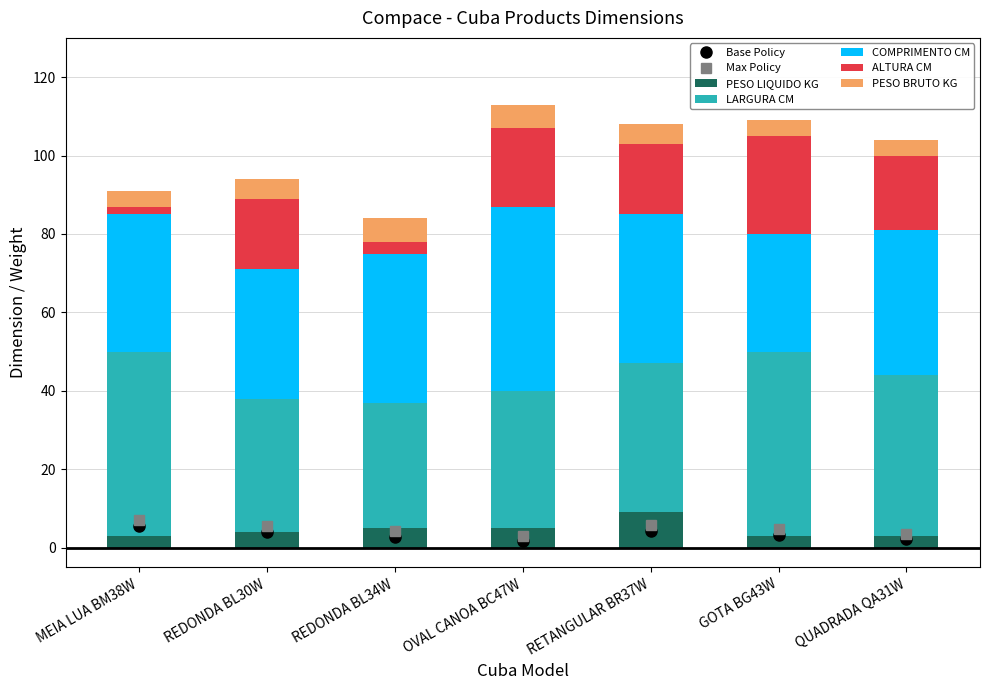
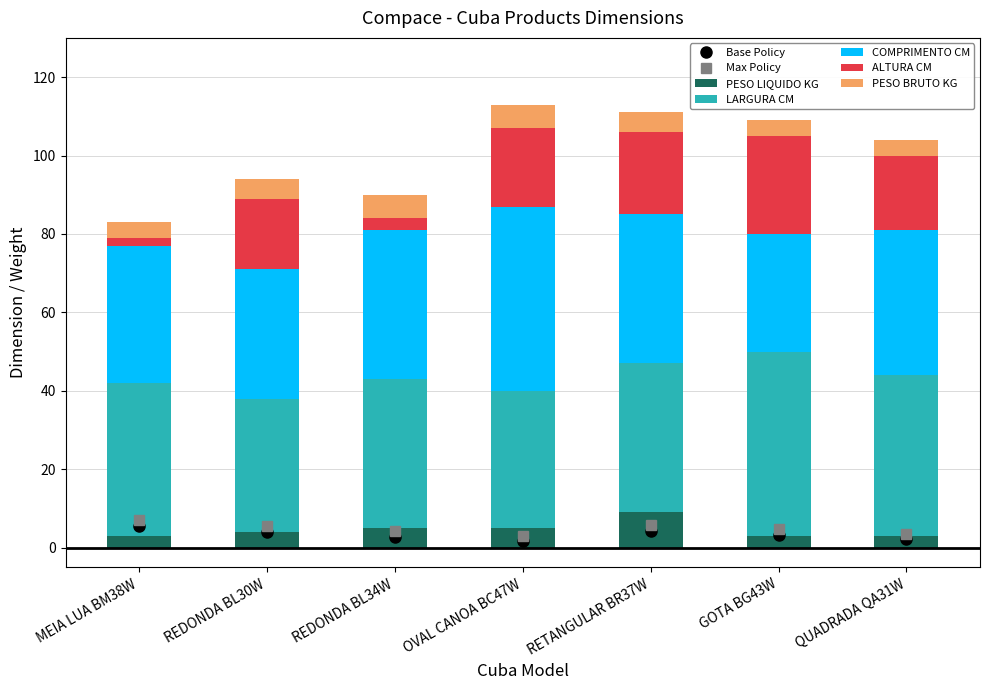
  {
    "PESO LIQUIDO KG": {
      "MEIA LUA BM38W": 3,
      "REDONDA BL30W": 4,
      "REDONDA BL34W": 5,
      "OVAL CANOA BC47W": 5,
      "RETANGULAR BR37W": 9,
      "GOTA BG43W": 3,
      "QUADRADA QA31W": 3
    },
    "LARGURA CM": {
-     "MEIA LUA BM38W": 47,
+     "MEIA LUA BM38W": 39,
      "REDONDA BL30W": 34,
-     "REDONDA BL34W": 32,
+     "REDONDA BL34W": 38,
      "OVAL CANOA BC47W": 35,
      "RETANGULAR BR37W": 38,
      "GOTA BG43W": 47,
      "QUADRADA QA31W": 41
    },
    "COMPRIMENTO CM": {
      "MEIA LUA BM38W": 35,
      "REDONDA BL30W": 33,
      "REDONDA BL34W": 38,
      "OVAL CANOA BC47W": 47,
      "RETANGULAR BR37W": 38,
      "GOTA BG43W": 30,
      "QUADRADA QA31W": 37
    },
    "ALTURA CM": {
      "MEIA LUA BM38W": 2,
      "REDONDA BL30W": 18,
      "REDONDA BL34W": 3,
      "OVAL CANOA BC47W": 20,
-     "RETANGULAR BR37W": 18,
+     "RETANGULAR BR37W": 21,
      "GOTA BG43W": 25,
      "QUADRADA QA31W": 19
    },
    "PESO BRUTO KG": {
      "MEIA LUA BM38W": 4,
      "REDONDA BL30W": 5,
      "REDONDA BL34W": 6,
      "OVAL CANOA BC47W": 6,
      "RETANGULAR BR37W": 5,
      "GOTA BG43W": 4,
      "QUADRADA QA31W": 4
    }
  }
